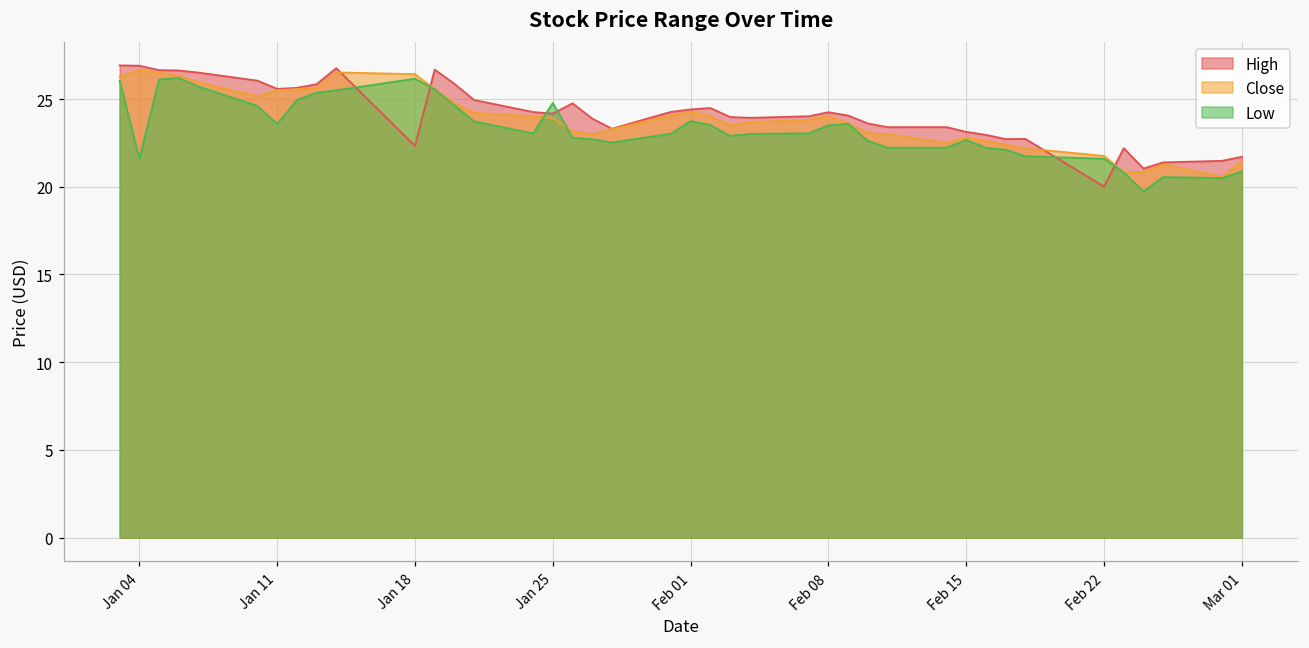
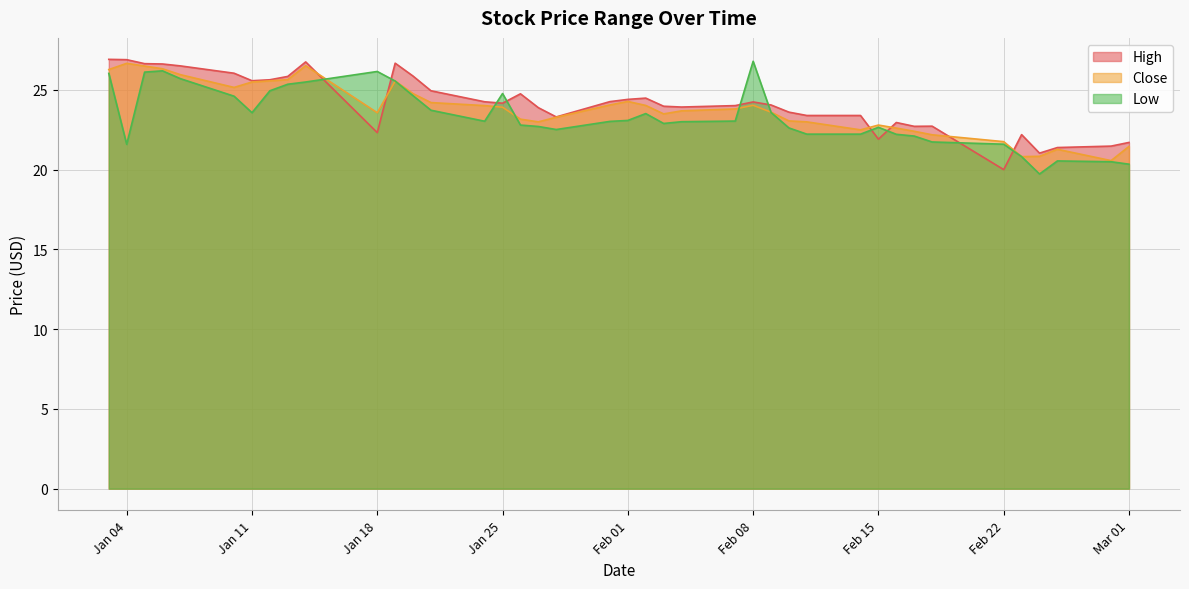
  {
    "High": {
      "Jan 04": 26.9,
      "Jan 18": 22.3,
      "Jan 25": 24.2,
      "Feb 08": 24.3,
-     "Feb 15": 23.1,
+     "Feb 15": 21.9,
      "Feb 22": 20.0,
      "Mar 01": 21.7
    },
    "Close": {
      "Jan 04": 26.7,
-     "Jan 18": 26.4,
+     "Jan 18": 23.6,
      "Jan 25": 23.9,
      "Feb 08": 24.0,
      "Feb 22": 21.8,
      "Mar 01": 21.5
    },
    "Low": {
      "Jan 04": 21.6,
      "Jan 11": 23.6,
      "Jan 18": 26.2,
      "Jan 25": 24.8,
-     "Feb 01": 23.7,
-     "Feb 08": 23.5,
+     "Feb 01": 23.1,
+     "Feb 08": 26.8,
      "Feb 22": 21.6,
-     "Mar 01": 20.9
+     "Mar 01": 20.3
    }
  }
